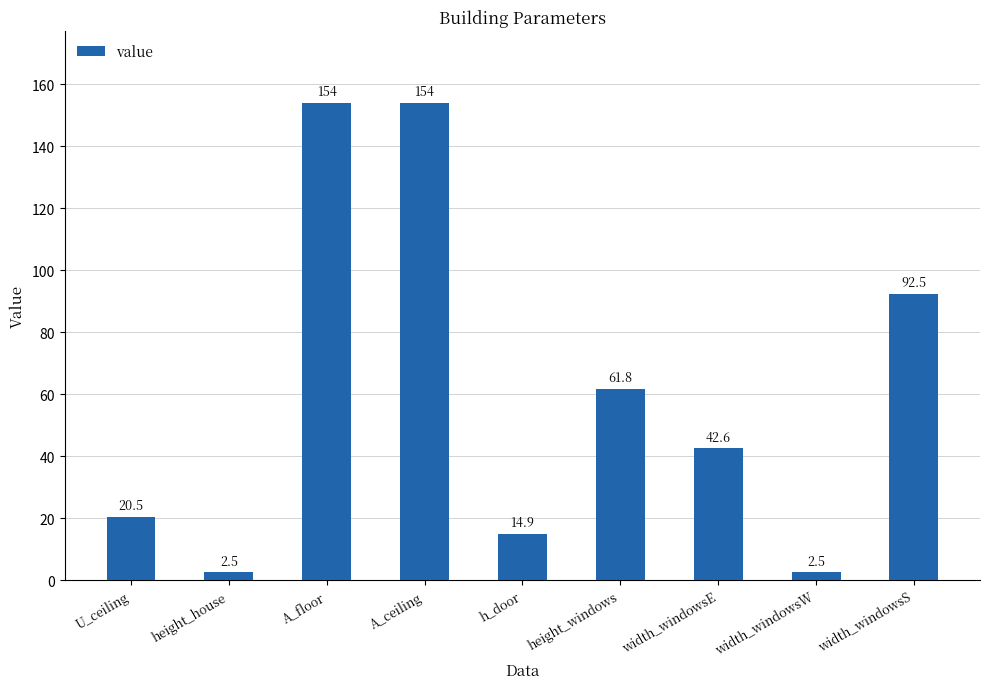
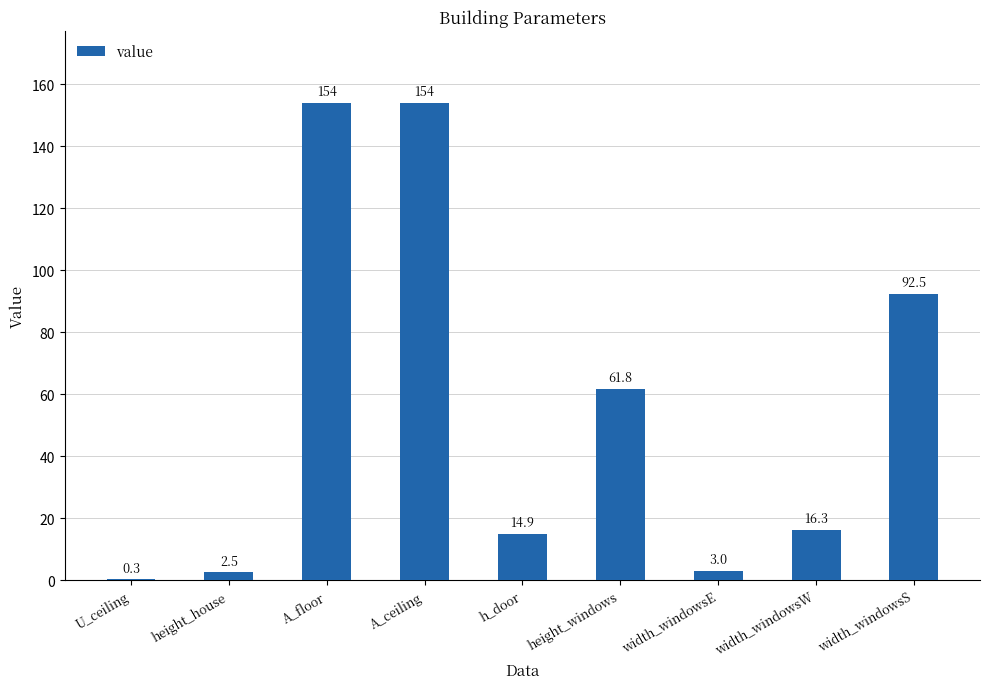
  {
-   "U_ceiling": 20.5,
+   "U_ceiling": 0.3,
    "height_house": 2.5,
    "A_floor": 154,
    "A_ceiling": 154,
    "h_door": 14.9,
    "height_windows": 61.8,
-   "width_windowsE": 42.6,
-   "width_windowsW": 2.5,
+   "width_windowsE": 3.0,
+   "width_windowsW": 16.3,
    "width_windowsS": 92.5
  }
